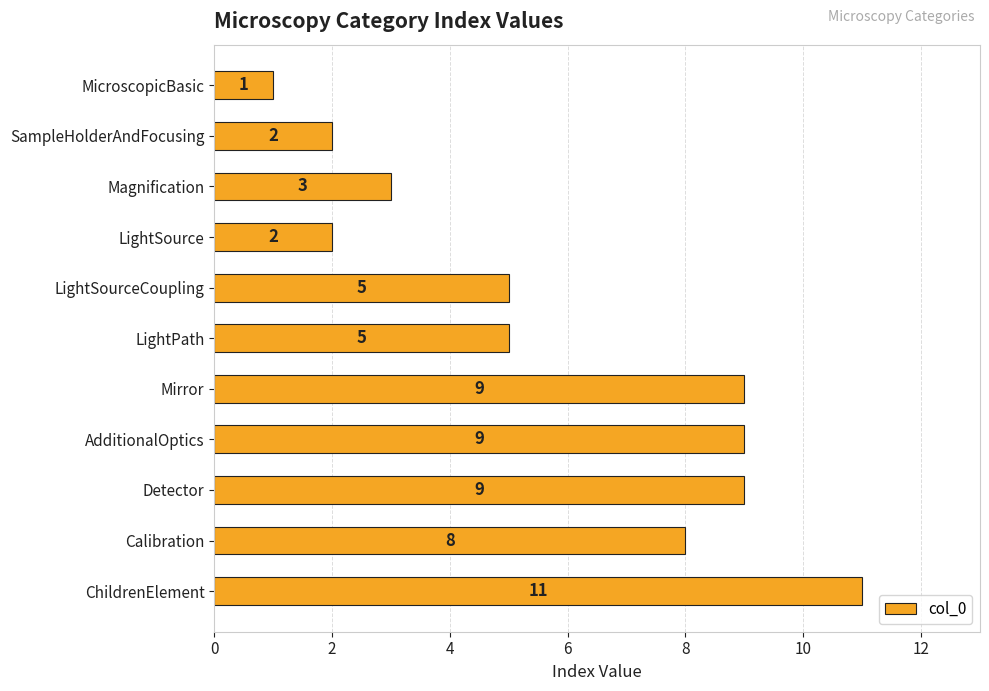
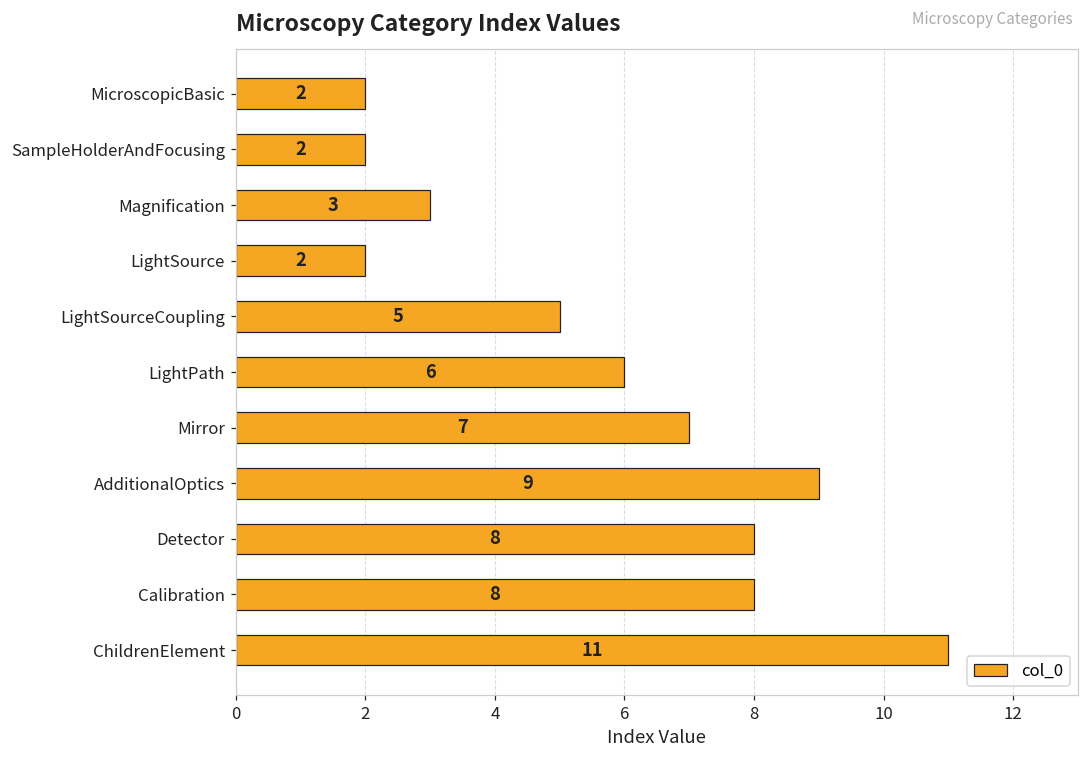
  {
-   "MicroscopicBasic": 1,
+   "MicroscopicBasic": 2,
    "SampleHolderAndFocusing": 2,
    "Magnification": 3,
    "LightSource": 2,
    "LightSourceCoupling": 5,
-   "LightPath": 5,
-   "Mirror": 9,
+   "LightPath": 6,
+   "Mirror": 7,
    "AdditionalOptics": 9,
-   "Detector": 9,
+   "Detector": 8,
    "Calibration": 8,
    "ChildrenElement": 11
  }
